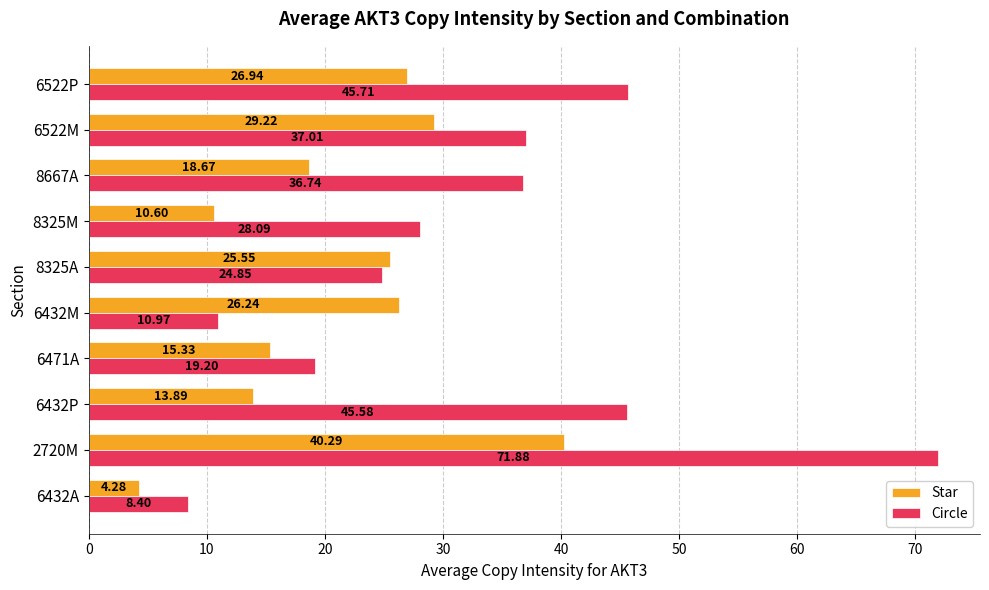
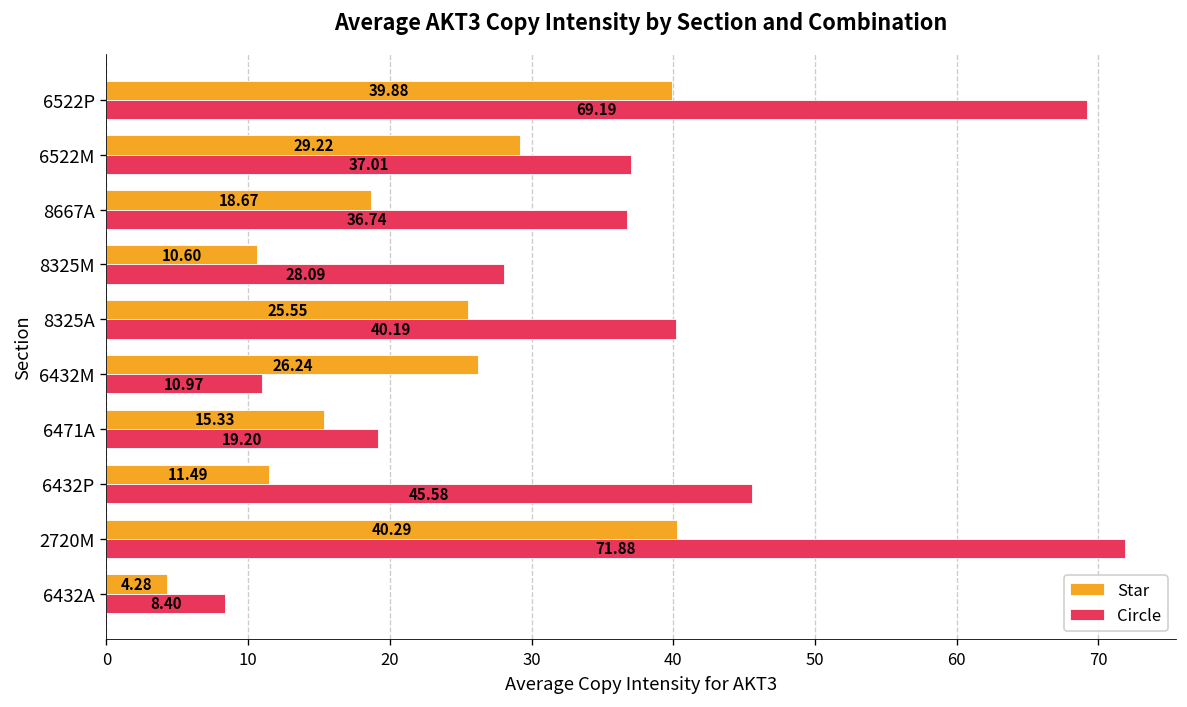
  {
    "Star": {
-     "6522P": 26.94,
+     "6522P": 39.88,
      "6522M": 29.22,
      "8667A": 18.67,
      "8325M": 10.60,
      "8325A": 25.55,
      "6432M": 26.24,
      "6471A": 15.33,
-     "6432P": 13.89,
+     "6432P": 11.49,
      "2720M": 40.29,
      "6432A": 4.28
    },
    "Circle": {
-     "6522P": 45.71,
+     "6522P": 69.19,
      "6522M": 37.01,
      "8667A": 36.74,
      "8325M": 28.09,
-     "8325A": 24.85,
+     "8325A": 40.19,
      "6432M": 10.97,
      "6471A": 19.20,
      "6432P": 45.58,
      "2720M": 71.88,
      "6432A": 8.40
    }
  }
